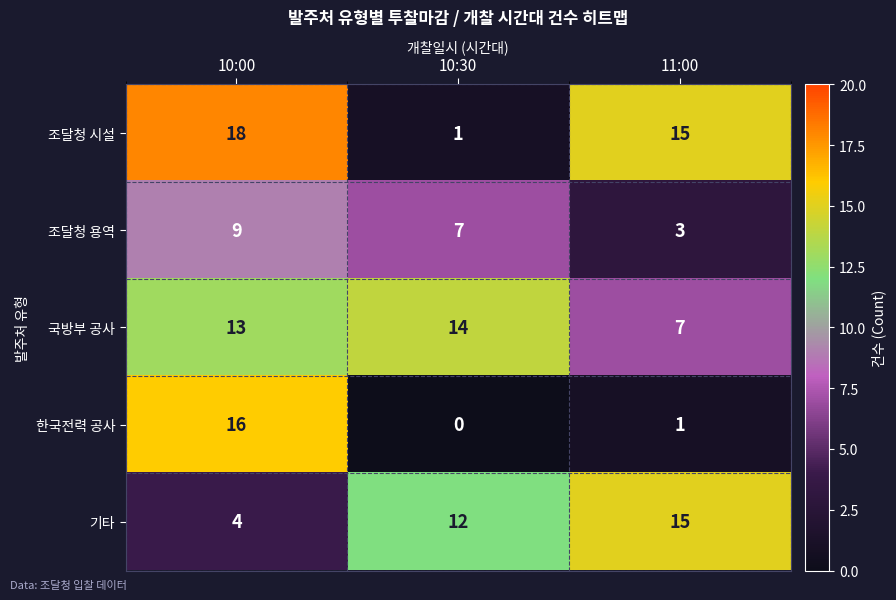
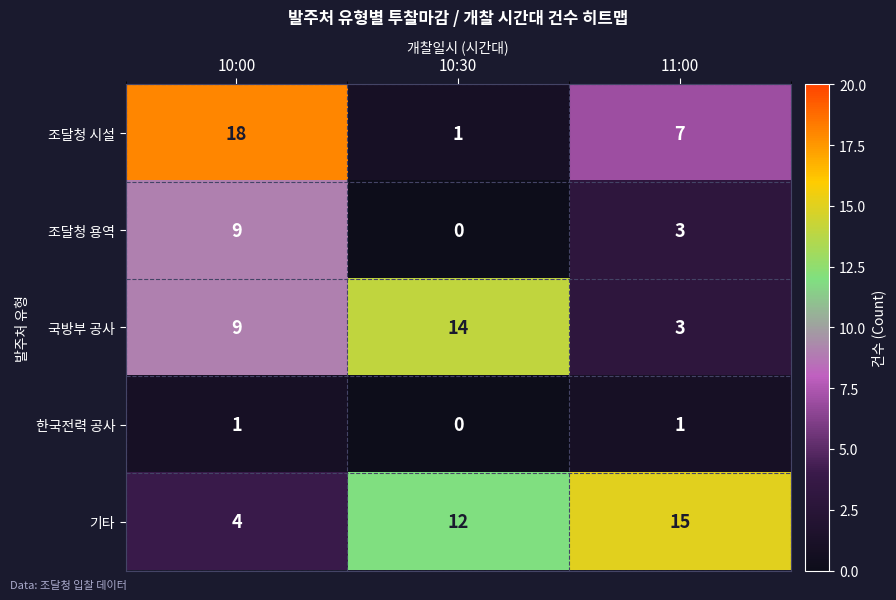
  {
    "조달청 시설": {
      "10:00": 18,
      "10:30": 1,
-     "11:00": 15
+     "11:00": 7
    },
    "조달청 용역": {
      "10:00": 9,
-     "10:30": 7,
+     "10:30": 0,
      "11:00": 3
    },
    "국방부 공사": {
-     "10:00": 13,
+     "10:00": 9,
      "10:30": 14,
-     "11:00": 7
+     "11:00": 3
    },
    "한국전력 공사": {
-     "10:00": 16,
+     "10:00": 1,
      "10:30": 0,
      "11:00": 1
    },
    "기타": {
      "10:00": 4,
      "10:30": 12,
      "11:00": 15
    }
  }
